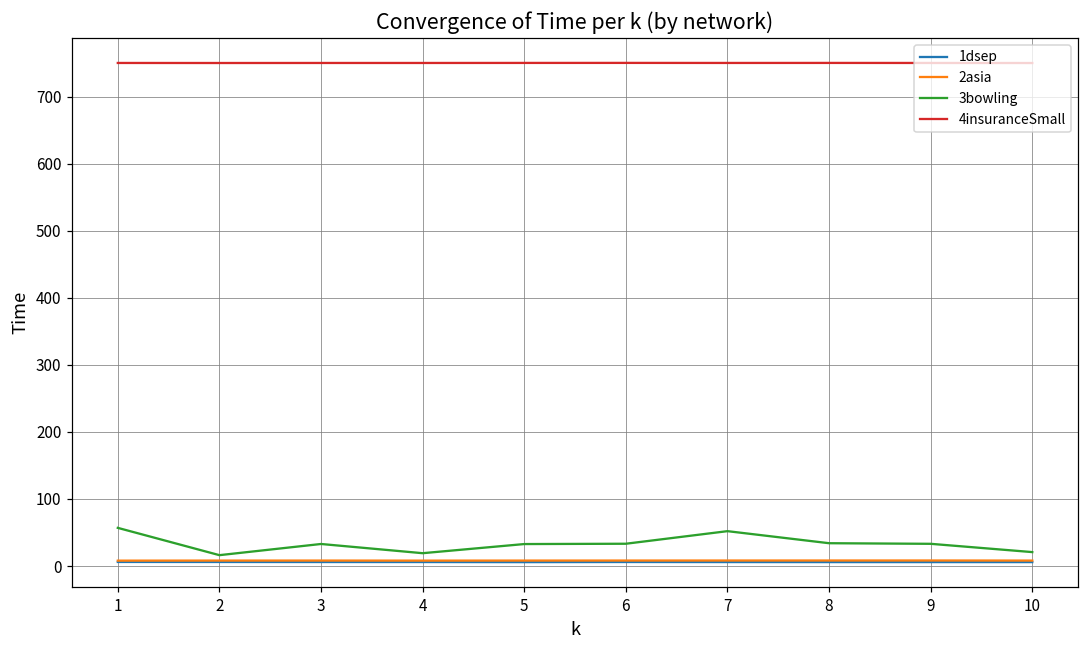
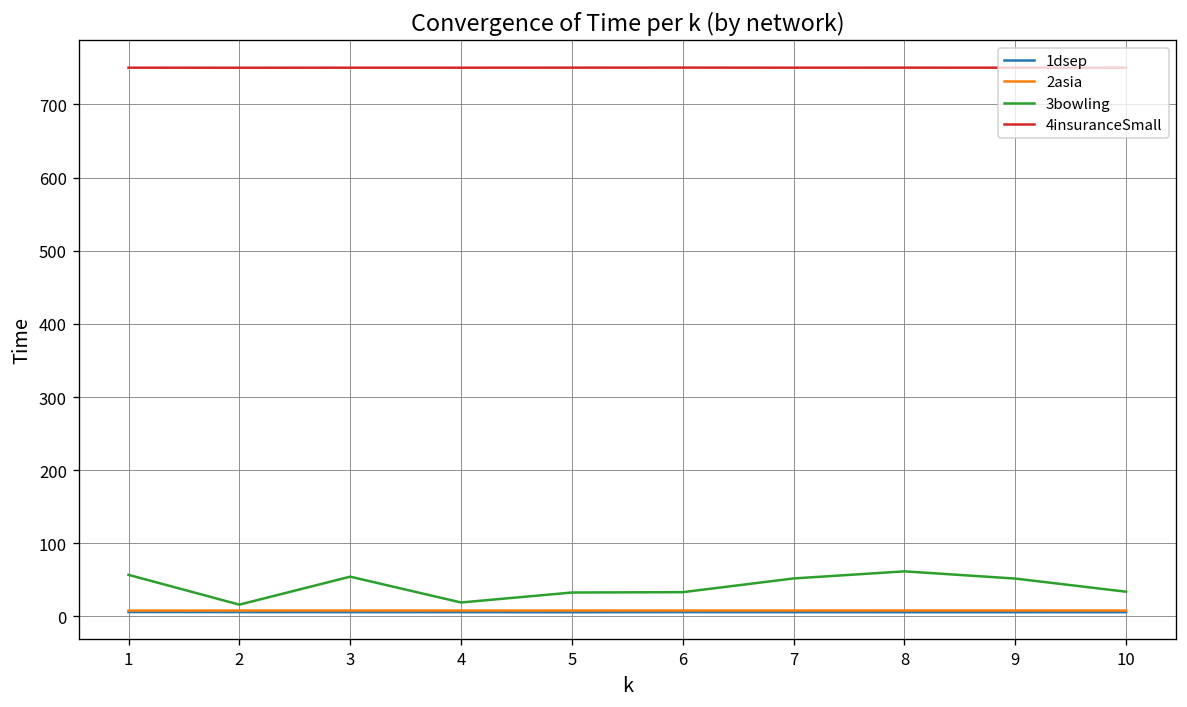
  {
    "3bowling": {
      "1": 60,
      "2": 20,
-     "3": 30,
+     "3": 50,
      "4": 20,
      "5": 30,
      "6": 30,
      "7": 50,
-     "8": 30,
-     "9": 30,
-     "10": 20
+     "8": 60,
+     "9": 50,
+     "10": 30
    },
    "4insuranceSmall": {
      "1": 750,
      "2": 750,
      "3": 750,
      "4": 750,
      "5": 750,
      "6": 750,
      "7": 750,
      "8": 750
    }
  }
